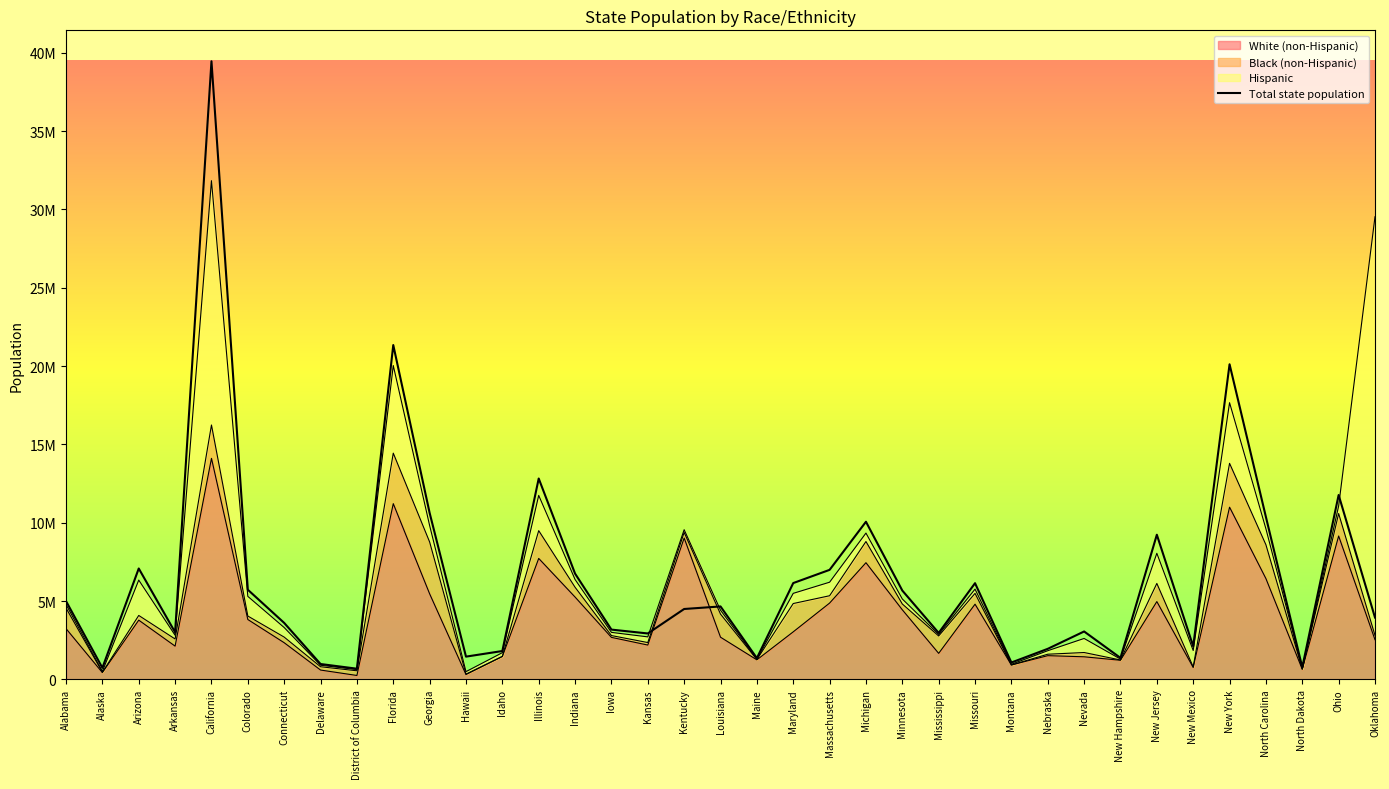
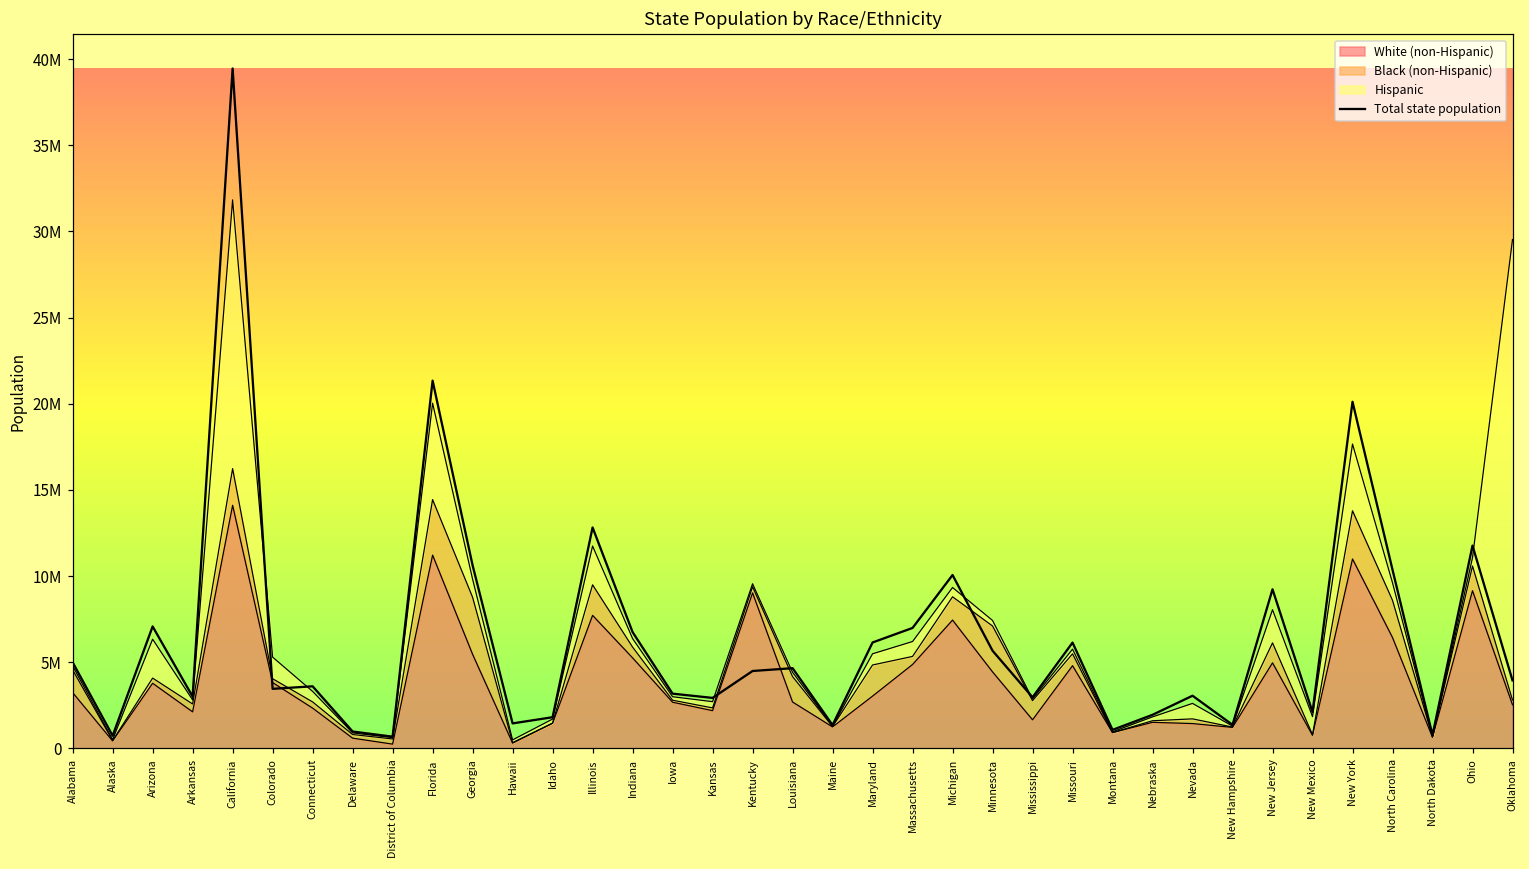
  {
    "White (non-Hispanic)": {
      "Alabama": 3200000,
      "Arizona": 3800000,
      "Arkansas": 2100000,
      "California": 14100000,
      "Colorado": 3800000,
      "Connecticut": 2300000,
      "Delaware": 600000,
      "District of Columbia": 300000,
      "Florida": 11200000,
      "Georgia": 5500000,
      "Illinois": 7700000,
      "Indiana": 5300000,
      "Kentucky": 9000000,
      "Louisiana": 2700000,
      "Maryland": 3000000,
      "Massachusetts": 4900000,
      "Michigan": 7400000,
      "Minnesota": 4400000,
      "Mississippi": 1700000,
      "Missouri": 4800000,
      "Nevada": 1400000,
      "New Jersey": 5000000,
      "New York": 11000000,
      "North Carolina": 6400000,
      "Ohio": 9200000,
      "Oklahoma": 2500000
    },
    "Black (non-Hispanic)": {
-     "Minnesota": 400000
+     "Minnesota": 2700000
    },
    "Hispanic": {
      "Minnesota": 300000
    },
    "Total state population": {
      "Alabama": 5000000,
      "Alaska": 700000,
      "Arizona": 7100000,
      "Arkansas": 3000000,
      "California": 39500000,
-     "Colorado": 5700000,
+     "Colorado": 3500000,
      "Connecticut": 3600000,
      "Florida": 21300000,
      "Georgia": 10600000,
      "Hawaii": 1500000,
      "Illinois": 12800000,
      "Indiana": 6800000,
      "Iowa": 3200000,
      "Kansas": 2900000,
      "Kentucky": 4500000,
      "Louisiana": 4700000,
      "Maryland": 6100000,
      "Massachusetts": 7000000,
      "Michigan": 10100000,
      "Minnesota": 5700000,
      "Missouri": 6100000,
      "Nevada": 3100000,
      "New Jersey": 9200000,
      "New Mexico": 2100000,
      "New York": 20100000,
      "North Carolina": 10400000,
      "Ohio": 11800000,
      "Oklahoma": 3900000
    }
  }
